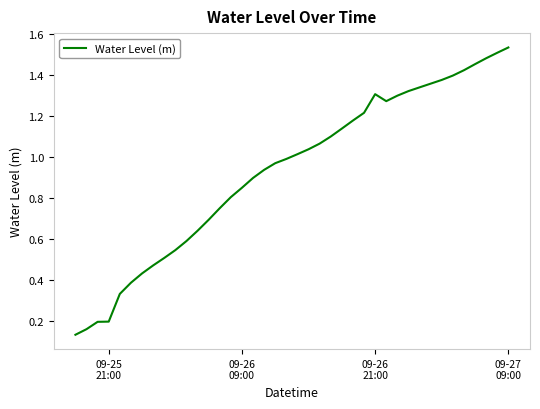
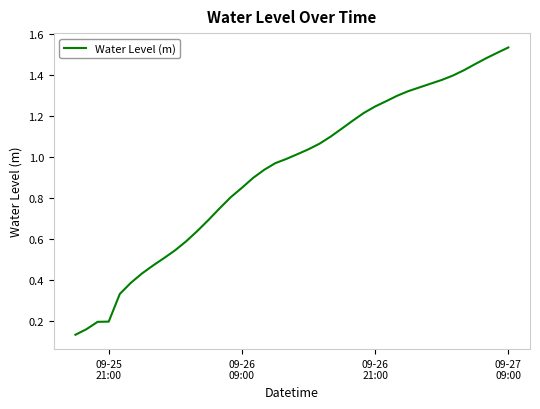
  {
    "09-25 21:00": 0.20,
    "09-26 09:00": 0.85,
-   "09-26 21:00": 1.31,
+   "09-26 21:00": 1.25,
    "09-27 09:00": 1.53
  }
